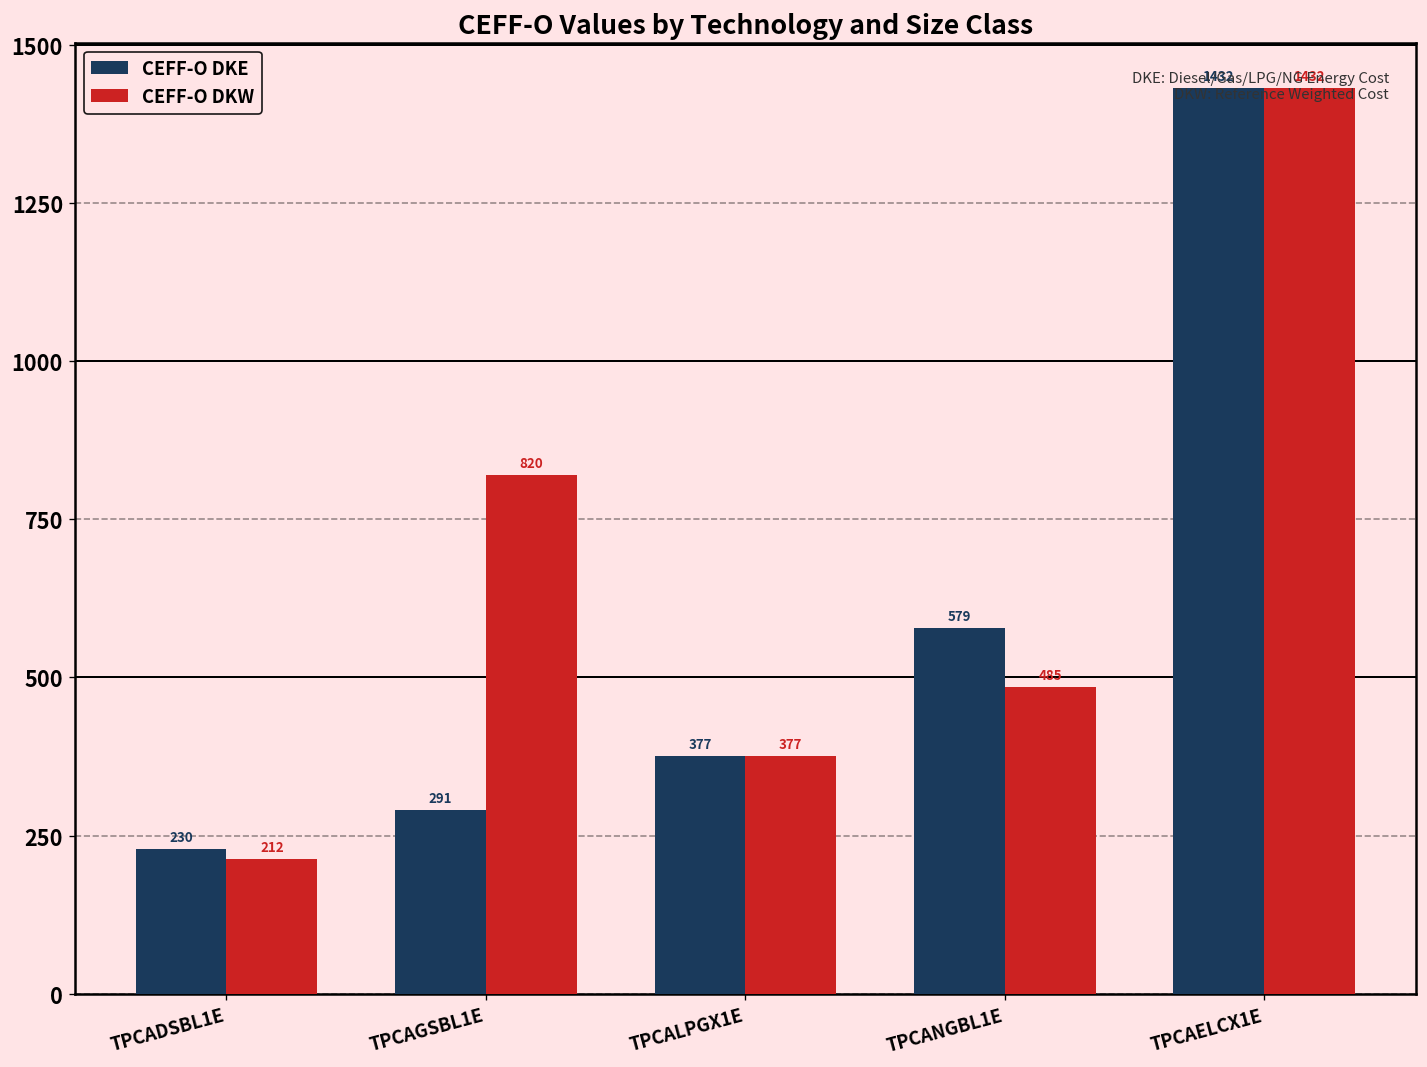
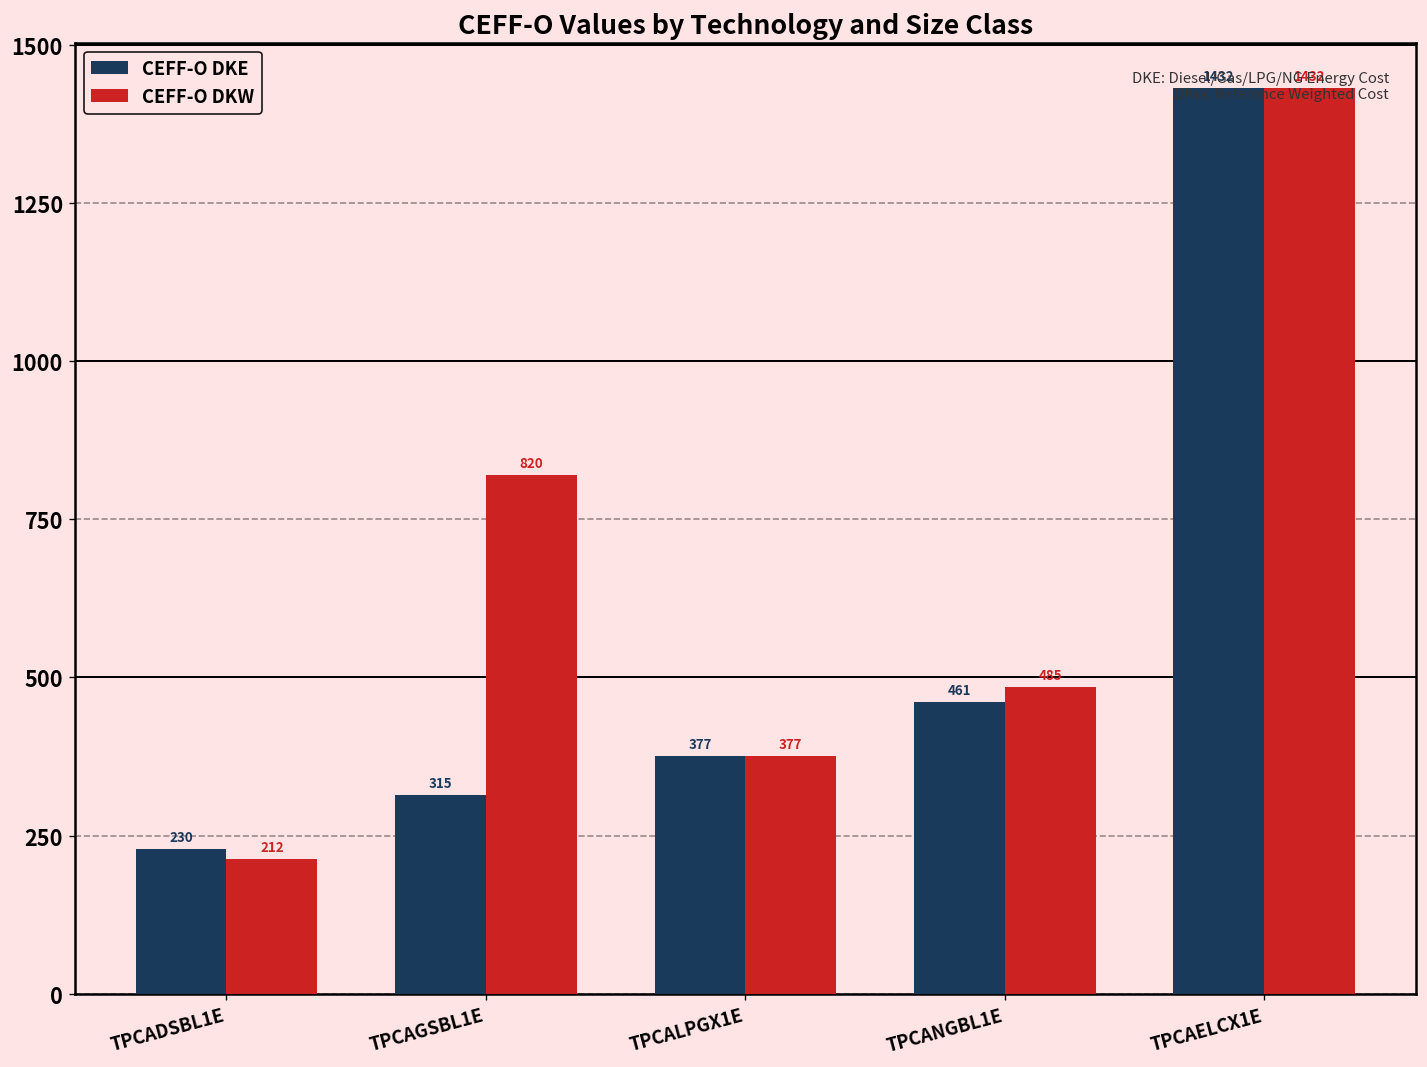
  {
    "CEFF-O DKE": {
      "TPCADSBL1E": 230,
-     "TPCAGSBL1E": 291,
+     "TPCAGSBL1E": 315,
      "TPCALPGX1E": 377,
-     "TPCANGBL1E": 579
+     "TPCANGBL1E": 461
    },
    "CEFF-O DKW": {
      "TPCADSBL1E": 212,
      "TPCAGSBL1E": 820,
      "TPCALPGX1E": 377,
      "TPCANGBL1E": 485
    }
  }
